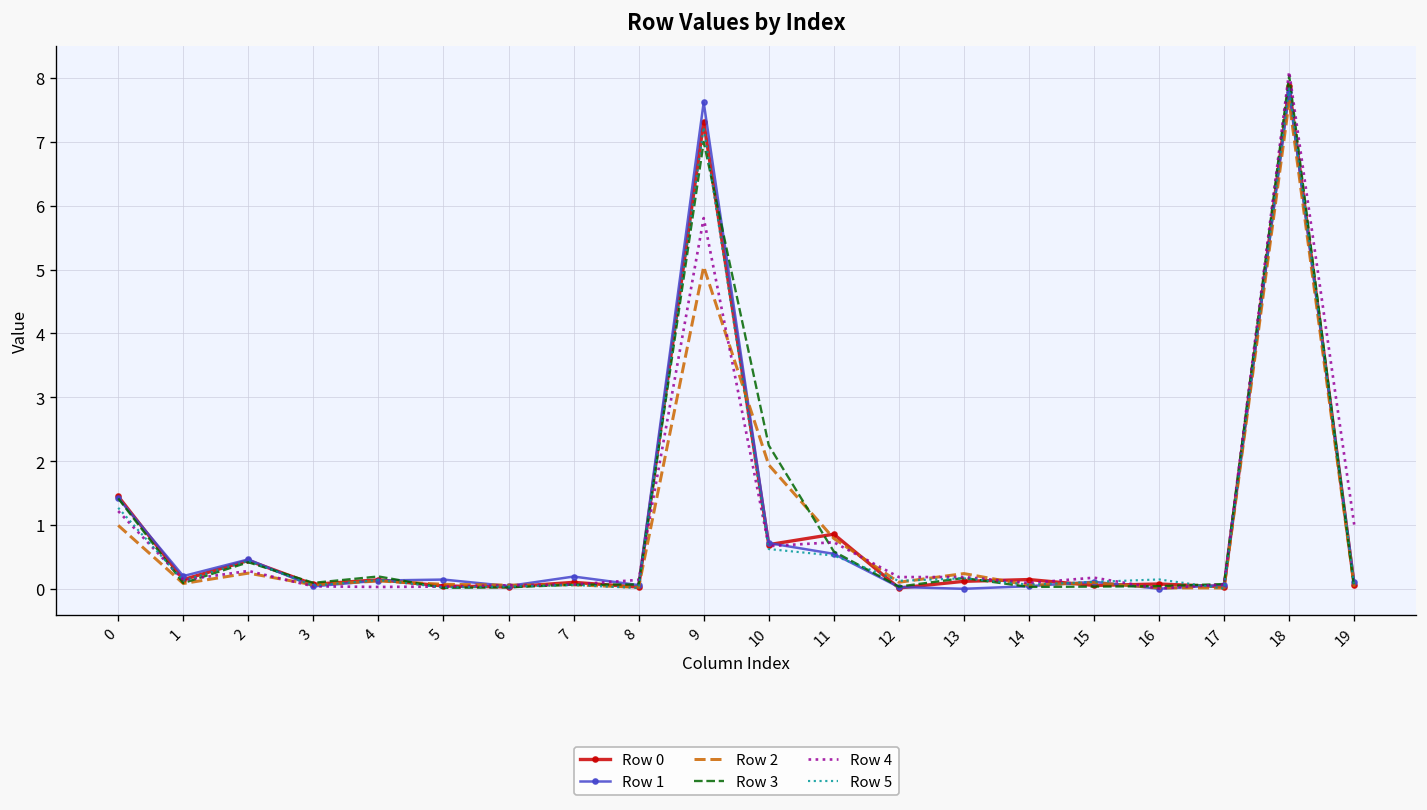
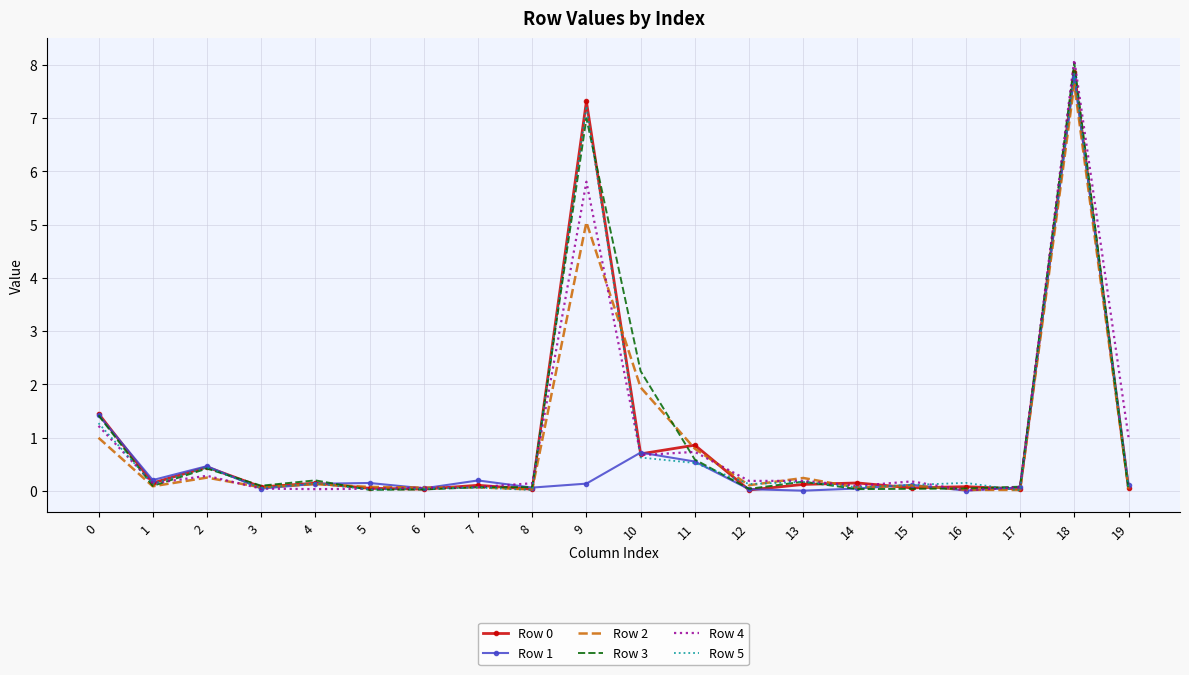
  {
    "Row 0": {
      "9": 7.3,
      "11": 0.9,
      "14": 0.1
    },
    "Row 1": {
      "1": 0.2,
      "5": 0.1,
      "7": 0.2,
-     "9": 7.6,
+     "9": 0.1,
      "13": 0.0,
      "18": 7.8,
      "19": 0.1
    },
    "Row 2": {
      "0": 1.0,
      "9": 5.0,
      "10": 1.9,
      "11": 0.8,
      "13": 0.2,
      "18": 7.6
    },
    "Row 3": {
      "4": 0.2,
      "9": 7.0,
      "10": 2.2,
      "18": 8.0
    },
    "Row 4": {
      "0": 1.2,
      "4": 0.0,
      "8": 0.1,
      "9": 5.8,
      "11": 0.7,
      "12": 0.2,
      "15": 0.2,
      "18": 8.1,
      "19": 1.0
    },
    "Row 5": {
      "0": 1.3,
      "9": 7.2,
      "16": 0.1
    }
  }
